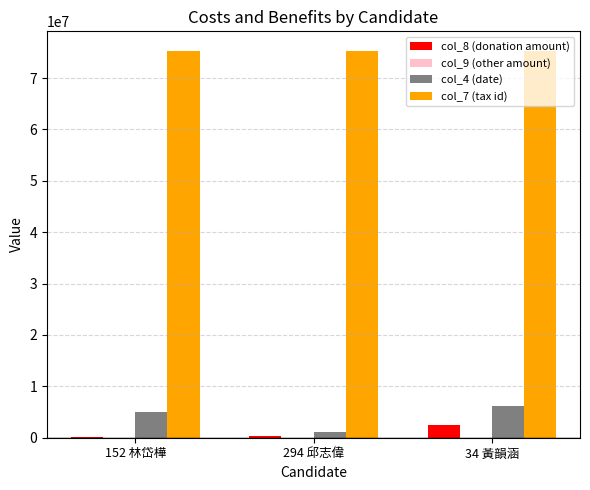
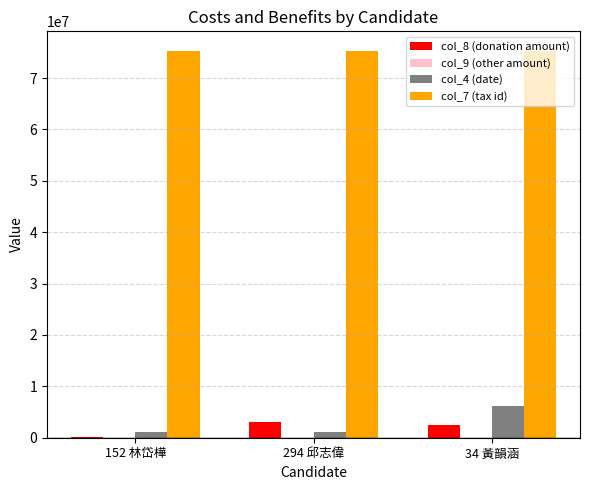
  {
    "col_8 (donation amount)": {
-     "294 邱志偉": 0,
+     "294 邱志偉": 3000000,
      "34 黃韻涵": 3000000
    },
    "col_9 (other amount)": {
      "152 林岱樺": 0,
      "294 邱志偉": 0,
      "34 黃韻涵": 0
    },
    "col_4 (date)": {
-     "152 林岱樺": 5000000,
+     "152 林岱樺": 1000000,
      "294 邱志偉": 1000000,
      "34 黃韻涵": 6000000
    },
    "col_7 (tax id)": {
      "152 林岱樺": 75000000,
      "294 邱志偉": 75000000
    }
  }
